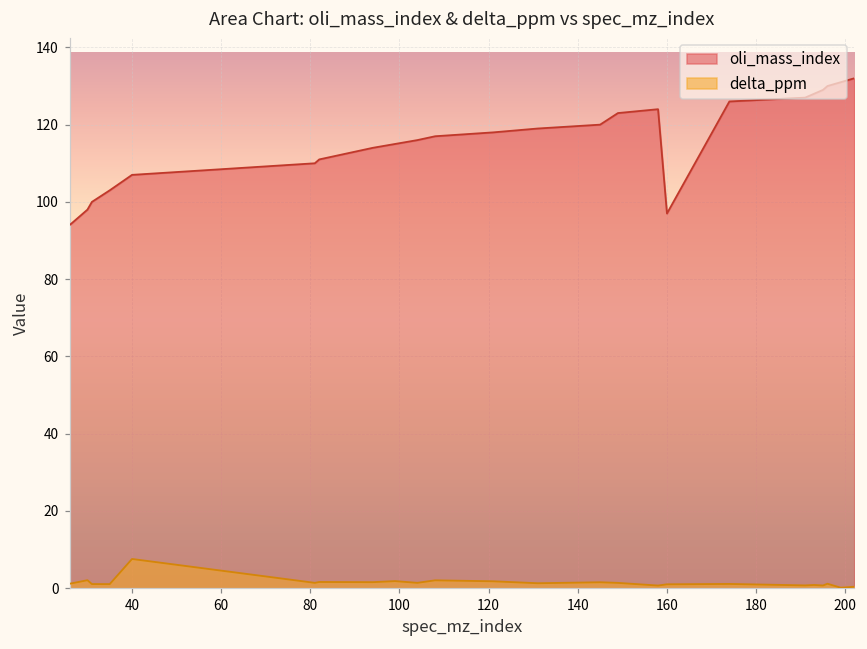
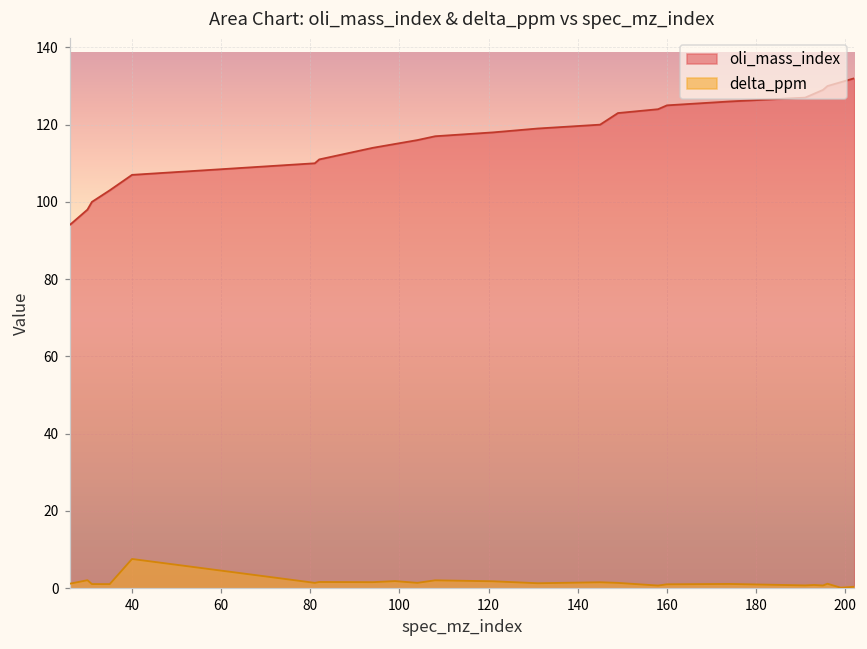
  {
    "oli_mass_index": {
      "40": 107,
-     "160": 97
+     "160": 125
    },
    "delta_ppm": {
      "40": 8,
      "160": 1
    }
  }
